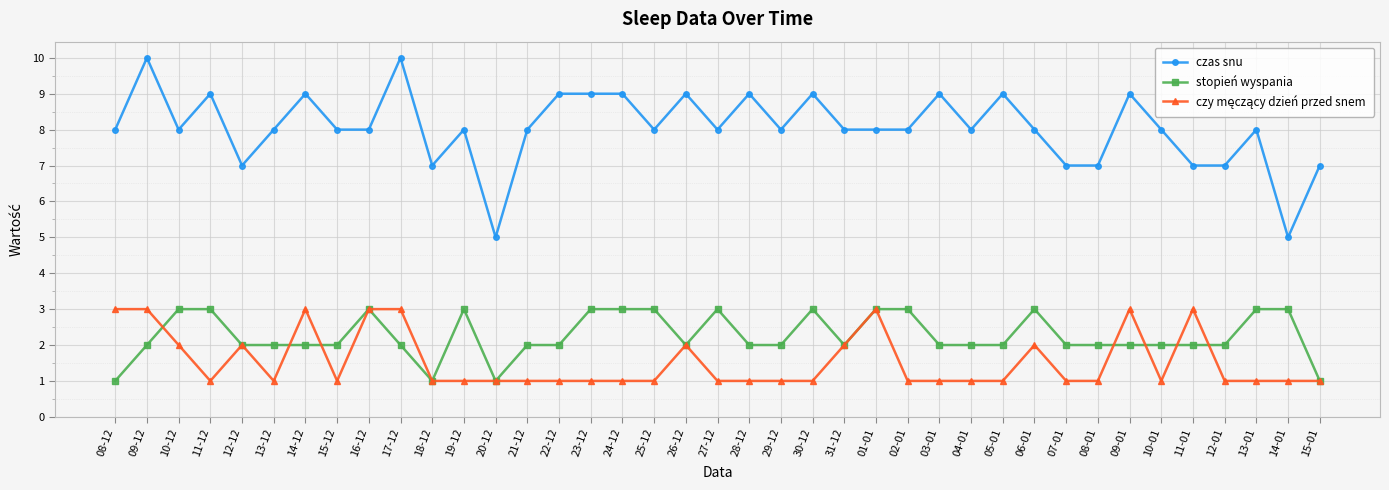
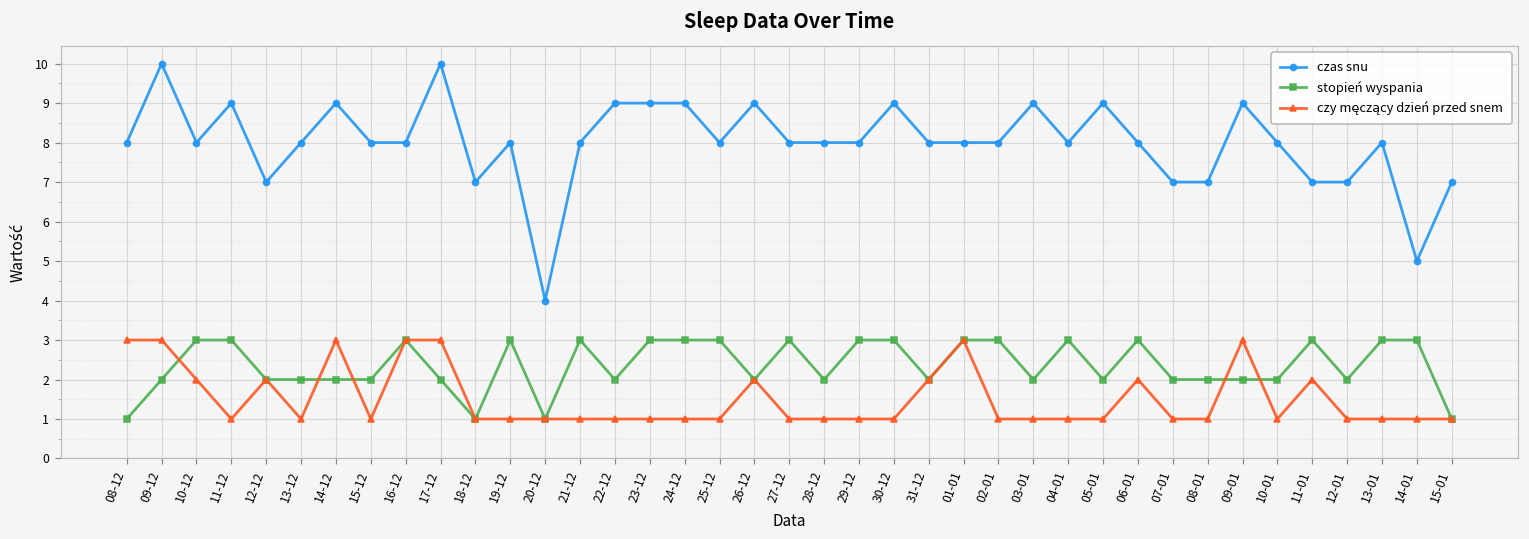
  {
    "czas snu": {
      "08-12": 8,
      "09-12": 10,
      "10-12": 8,
      "11-12": 9,
      "12-12": 7,
      "13-12": 8,
      "14-12": 9,
      "15-12": 8,
      "16-12": 8,
      "17-12": 10,
      "18-12": 7,
      "19-12": 8,
-     "20-12": 5,
+     "20-12": 4,
      "21-12": 8,
      "22-12": 9,
      "23-12": 9,
      "24-12": 9,
      "25-12": 8,
      "26-12": 9,
      "27-12": 8,
-     "28-12": 9,
+     "28-12": 8,
      "29-12": 8,
      "30-12": 9,
      "31-12": 8,
      "01-01": 8,
      "02-01": 8,
      "03-01": 9,
      "04-01": 8,
      "05-01": 9,
      "06-01": 8,
      "07-01": 7,
      "08-01": 7,
      "09-01": 9,
      "10-01": 8,
      "11-01": 7,
      "12-01": 7,
      "13-01": 8,
      "14-01": 5,
      "15-01": 7
    },
    "stopień wyspania": {
      "08-12": 1,
      "09-12": 2,
      "10-12": 3,
      "11-12": 3,
      "13-12": 2,
      "14-12": 2,
      "15-12": 2,
      "17-12": 2,
      "19-12": 3,
-     "21-12": 2,
+     "21-12": 3,
      "22-12": 2,
      "23-12": 3,
      "24-12": 3,
      "25-12": 3,
      "27-12": 3,
      "28-12": 2,
-     "29-12": 2,
+     "29-12": 3,
      "30-12": 3,
      "02-01": 3,
      "03-01": 2,
-     "04-01": 2,
+     "04-01": 3,
      "05-01": 2,
      "06-01": 3,
      "07-01": 2,
      "08-01": 2,
      "09-01": 2,
      "10-01": 2,
-     "11-01": 2,
+     "11-01": 3,
      "12-01": 2,
      "13-01": 3,
      "14-01": 3
    },
    "czy męczący dzień przed snem": {
      "08-12": 3,
      "09-12": 3,
      "10-12": 2,
      "11-12": 1,
      "13-12": 1,
      "14-12": 3,
      "15-12": 1,
      "17-12": 3,
      "19-12": 1,
      "21-12": 1,
      "22-12": 1,
      "23-12": 1,
      "24-12": 1,
      "25-12": 1,
      "27-12": 1,
      "28-12": 1,
      "29-12": 1,
      "30-12": 1,
      "02-01": 1,
      "03-01": 1,
      "04-01": 1,
      "05-01": 1,
      "06-01": 2,
      "07-01": 1,
      "08-01": 1,
      "09-01": 3,
      "10-01": 1,
-     "11-01": 3,
+     "11-01": 2,
      "12-01": 1,
      "13-01": 1,
      "14-01": 1
    }
  }
